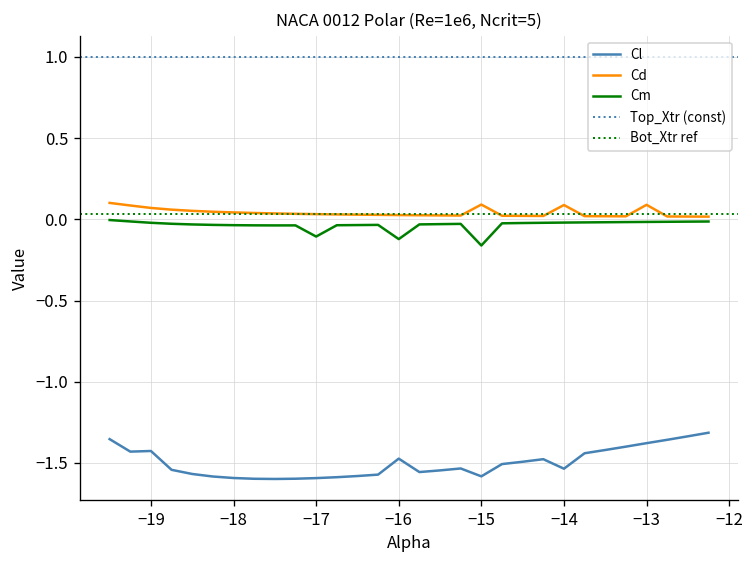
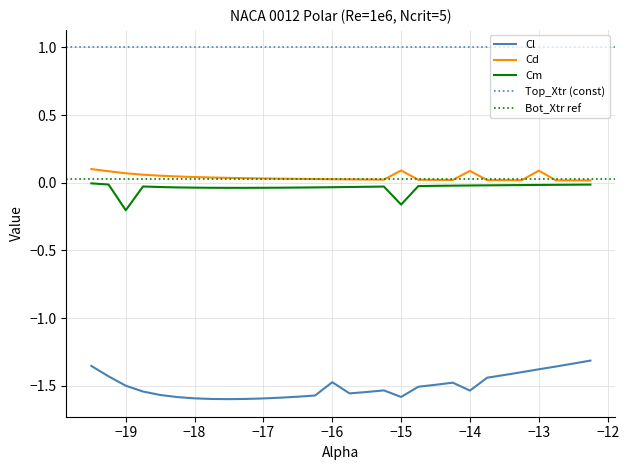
  {
    "Cl": {
-     "−19": -1.43,
+     "−19": -1.50,
      "−18": -1.59,
      "−17": -1.59,
      "−16": -1.47,
      "−15": -1.58,
      "−14": -1.54,
      "−13": -1.38
    },
    "Cd": {
      "−19": 0.07,
      "−18": 0.04,
      "−17": 0.03,
      "−16": 0.03,
      "−15": 0.09,
      "−14": 0.09,
      "−13": 0.09
    },
    "Cm": {
-     "−19": -0.02,
+     "−19": -0.20,
      "−18": -0.04,
-     "−17": -0.11,
-     "−16": -0.12,
+     "−17": -0.04,
+     "−16": -0.03,
      "−15": -0.16,
      "−14": -0.02,
      "−13": -0.02
    }
  }
